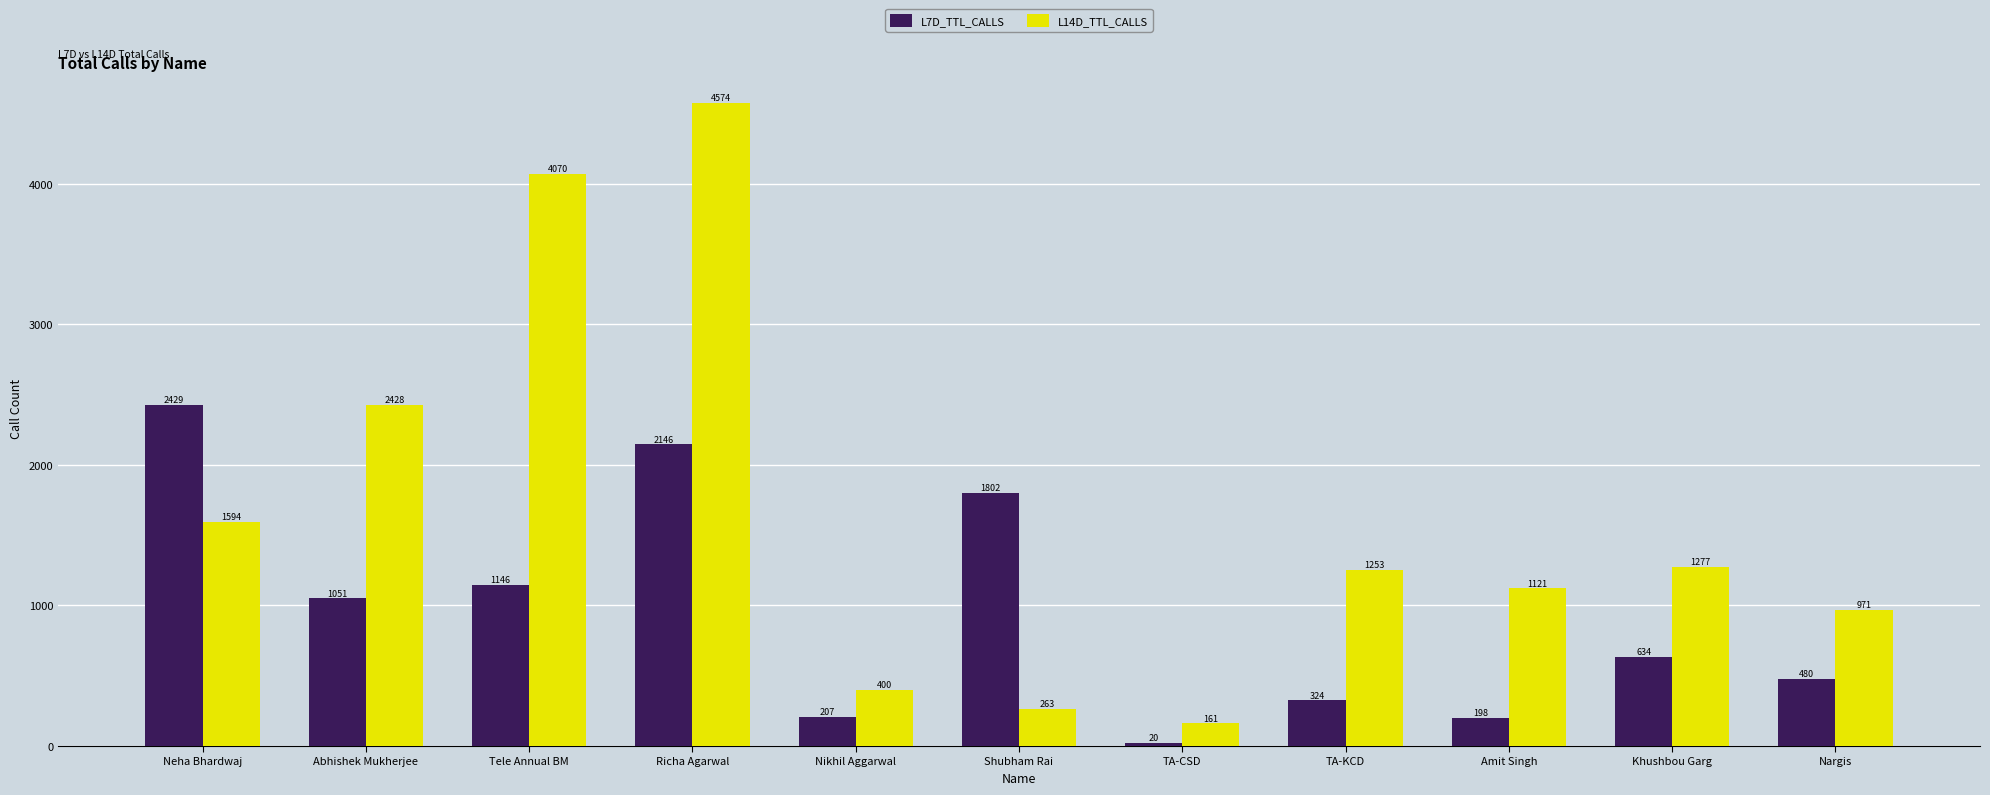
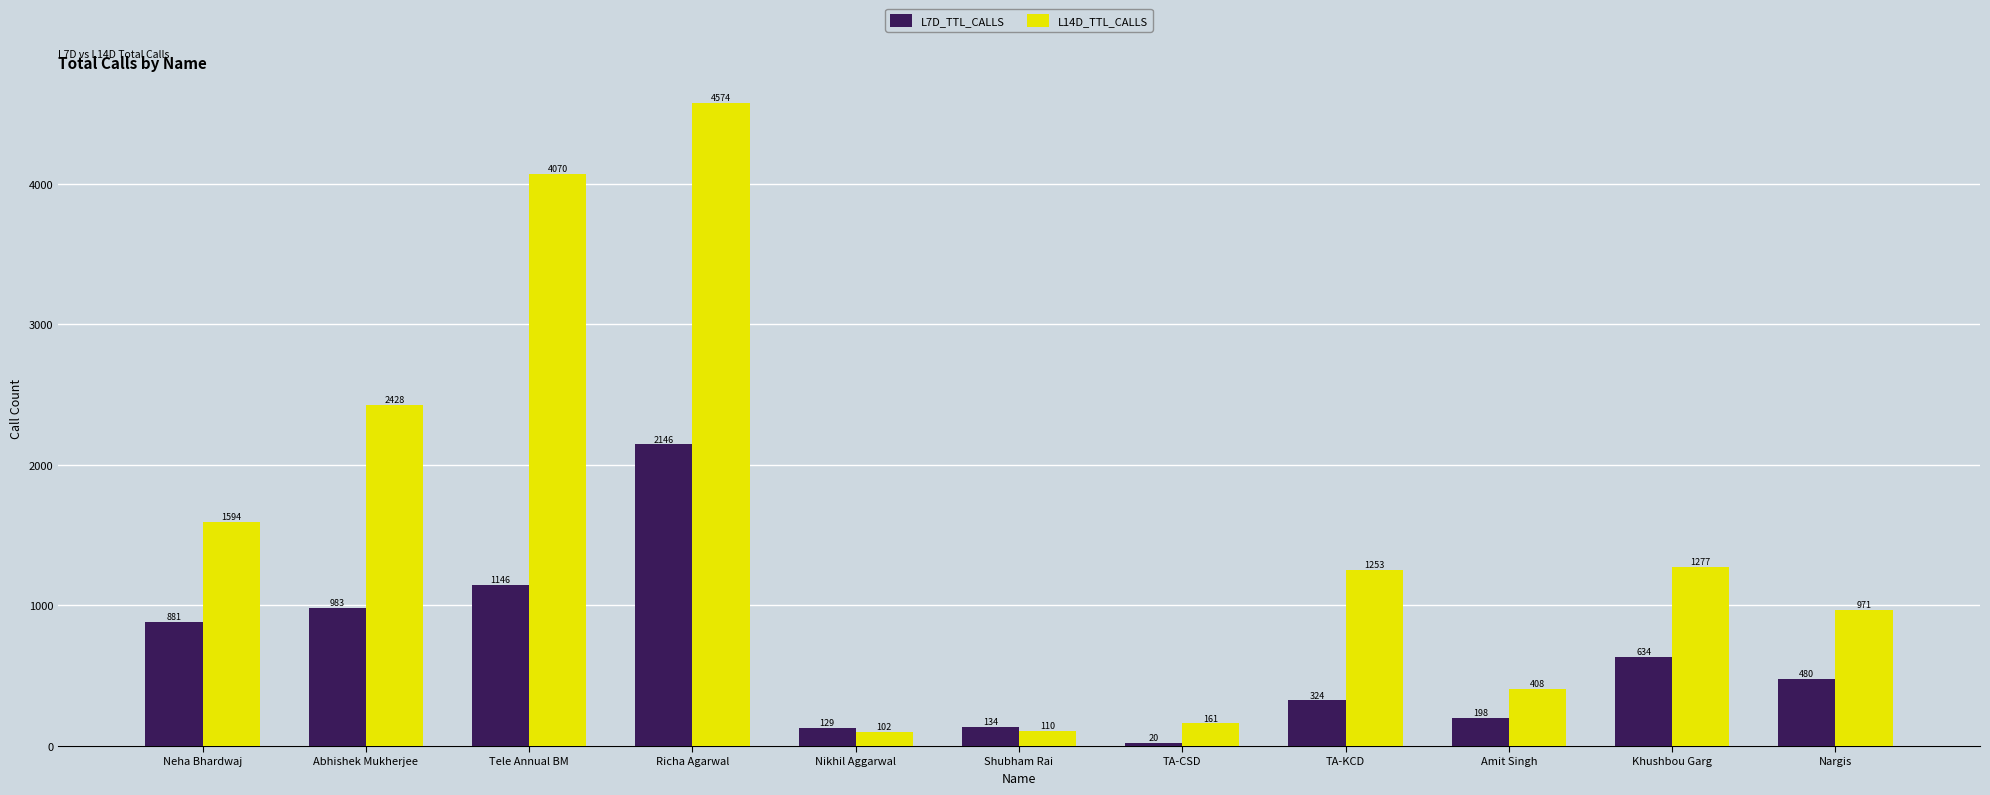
  {
    "L7D_TTL_CALLS": {
-     "Neha Bhardwaj": 2429,
-     "Abhishek Mukherjee": 1051,
+     "Neha Bhardwaj": 881,
+     "Abhishek Mukherjee": 983,
      "Tele Annual BM": 1146,
      "Richa Agarwal": 2146,
-     "Nikhil Aggarwal": 207,
-     "Shubham Rai": 1802,
+     "Nikhil Aggarwal": 129,
+     "Shubham Rai": 134,
      "TA-CSD": 20,
      "TA-KCD": 324,
      "Amit Singh": 198,
      "Khushbou Garg": 634,
      "Nargis": 480
    },
    "L14D_TTL_CALLS": {
      "Neha Bhardwaj": 1594,
      "Abhishek Mukherjee": 2428,
      "Tele Annual BM": 4070,
      "Richa Agarwal": 4574,
-     "Nikhil Aggarwal": 400,
-     "Shubham Rai": 263,
+     "Nikhil Aggarwal": 102,
+     "Shubham Rai": 110,
      "TA-CSD": 161,
      "TA-KCD": 1253,
-     "Amit Singh": 1121,
+     "Amit Singh": 408,
      "Khushbou Garg": 1277,
      "Nargis": 971
    }
  }
